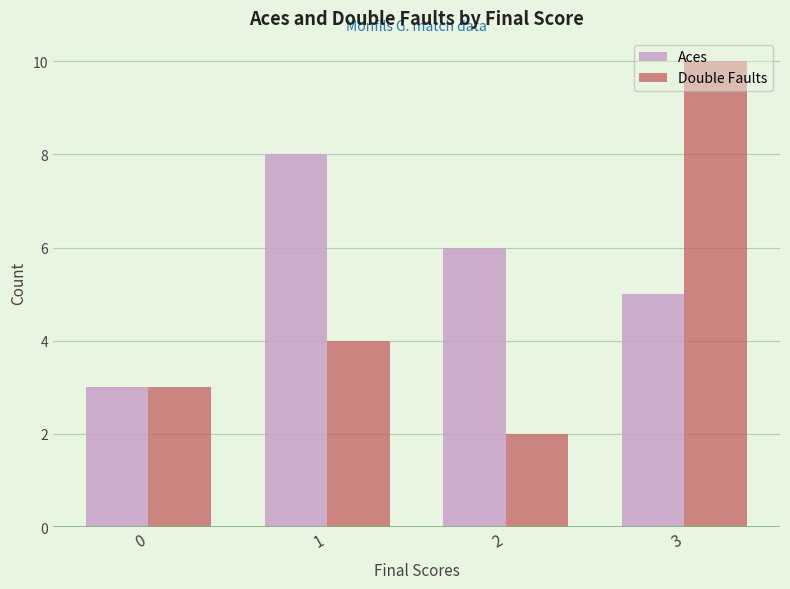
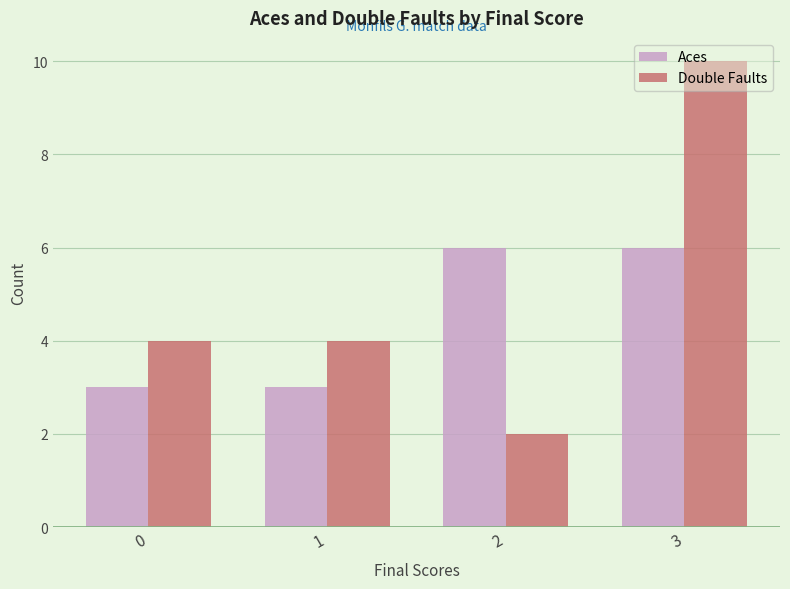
  {
    "Aces": {
      "0": 3,
-     "1": 8,
+     "1": 3,
      "2": 6,
-     "3": 5
+     "3": 6
    },
    "Double Faults": {
-     "0": 3,
+     "0": 4,
      "1": 4,
      "2": 2
    }
  }
